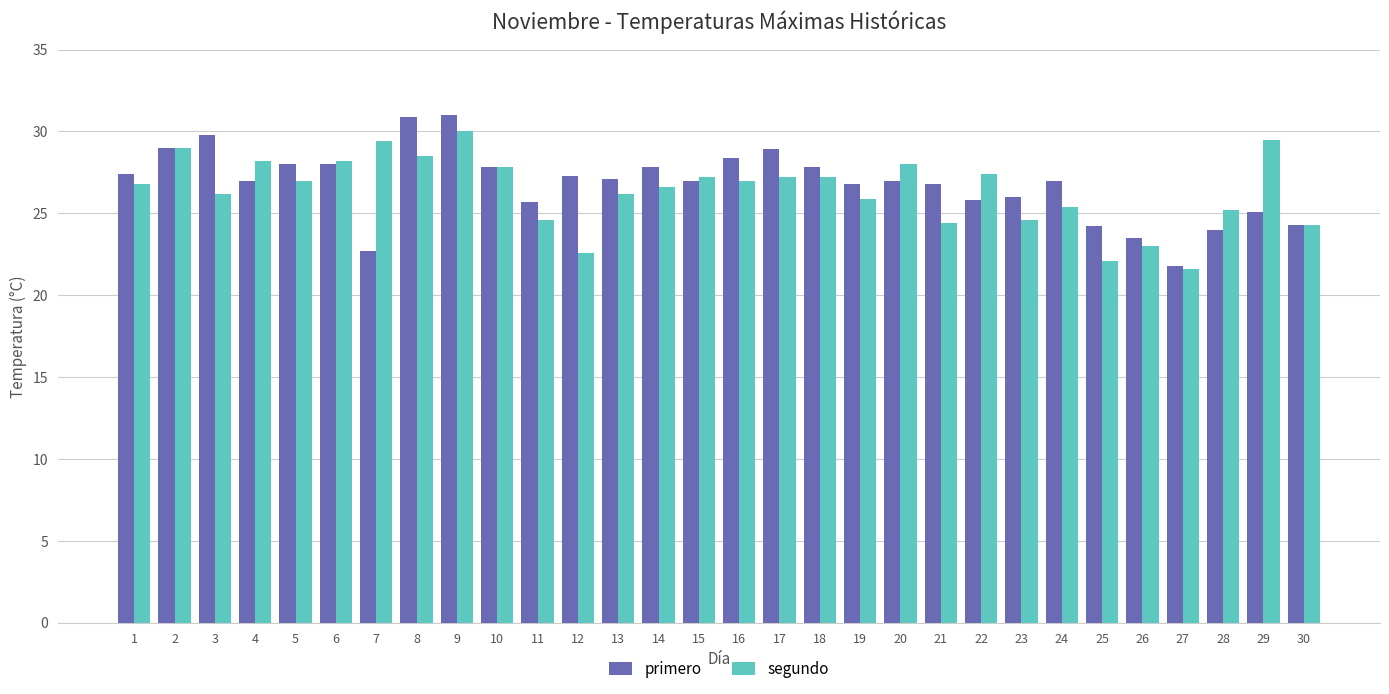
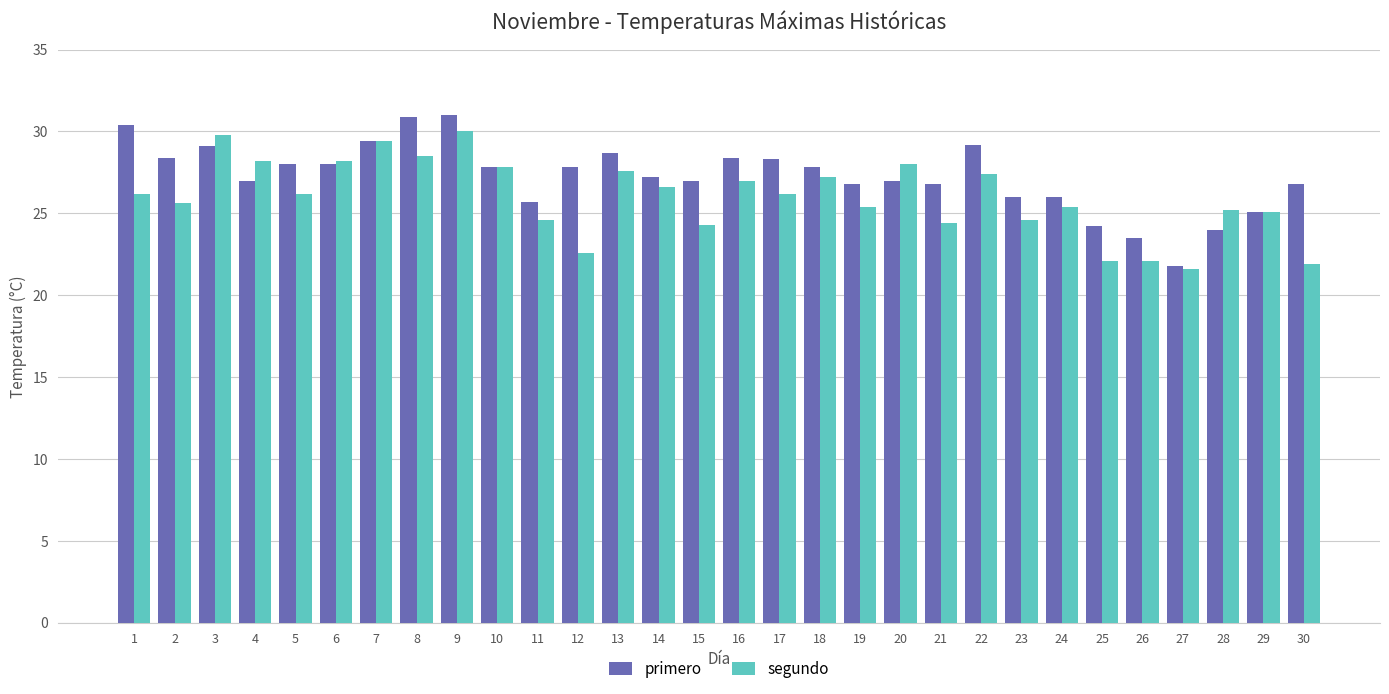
  {
    "primero": {
-     "1": 27.4,
-     "2": 29.0,
-     "3": 29.8,
+     "1": 30.4,
+     "2": 28.4,
+     "3": 29.1,
      "4": 27.0,
      "5": 28.0,
      "6": 28.0,
-     "7": 22.7,
+     "7": 29.4,
      "8": 30.9,
      "9": 31.0,
      "10": 27.8,
      "11": 25.7,
-     "12": 27.3,
-     "13": 27.1,
-     "14": 27.8,
+     "12": 27.8,
+     "13": 28.7,
+     "14": 27.2,
      "15": 27.0,
      "16": 28.4,
-     "17": 28.9,
+     "17": 28.3,
      "18": 27.8,
      "19": 26.8,
      "20": 27.0,
      "21": 26.8,
-     "22": 25.8,
+     "22": 29.2,
      "23": 26.0,
-     "24": 27,
+     "24": 26,
      "25": 24.2,
      "26": 23.5,
      "27": 21.8,
      "28": 24.0,
      "29": 25.1,
-     "30": 24.3
+     "30": 26.8
    },
    "segundo": {
-     "1": 26.8,
-     "2": 29.0,
-     "3": 26.2,
+     "1": 26.2,
+     "2": 25.6,
+     "3": 29.8,
      "4": 28.2,
-     "5": 27.0,
+     "5": 26.2,
      "6": 28.2,
      "7": 29.4,
      "8": 28.5,
      "9": 30.0,
      "10": 27.8,
      "11": 24.6,
      "12": 22.6,
-     "13": 26.2,
+     "13": 27.6,
      "14": 26.6,
-     "15": 27.2,
+     "15": 24.3,
      "16": 27.0,
-     "17": 27.2,
+     "17": 26.2,
      "18": 27.2,
-     "19": 25.9,
+     "19": 25.4,
      "20": 28.0,
      "21": 24.4,
      "22": 27.4,
      "23": 24.6,
      "24": 25.4,
      "25": 22.1,
-     "26": 23.0,
+     "26": 22.1,
      "27": 21.6,
      "28": 25.2,
-     "29": 29.5,
-     "30": 24.3
+     "29": 25.1,
+     "30": 21.9
    }
  }
